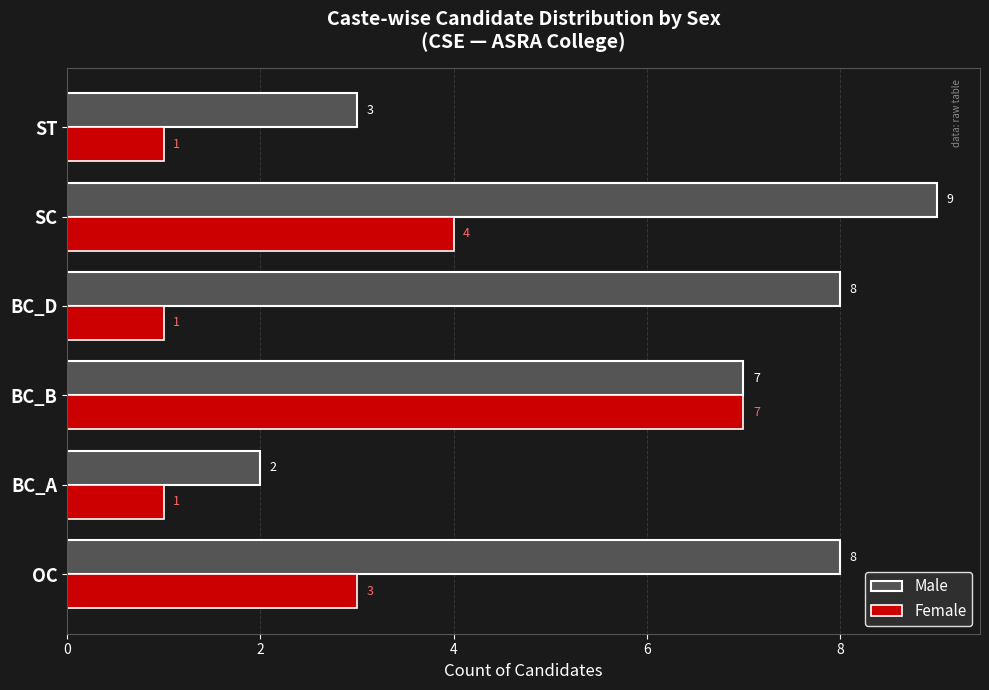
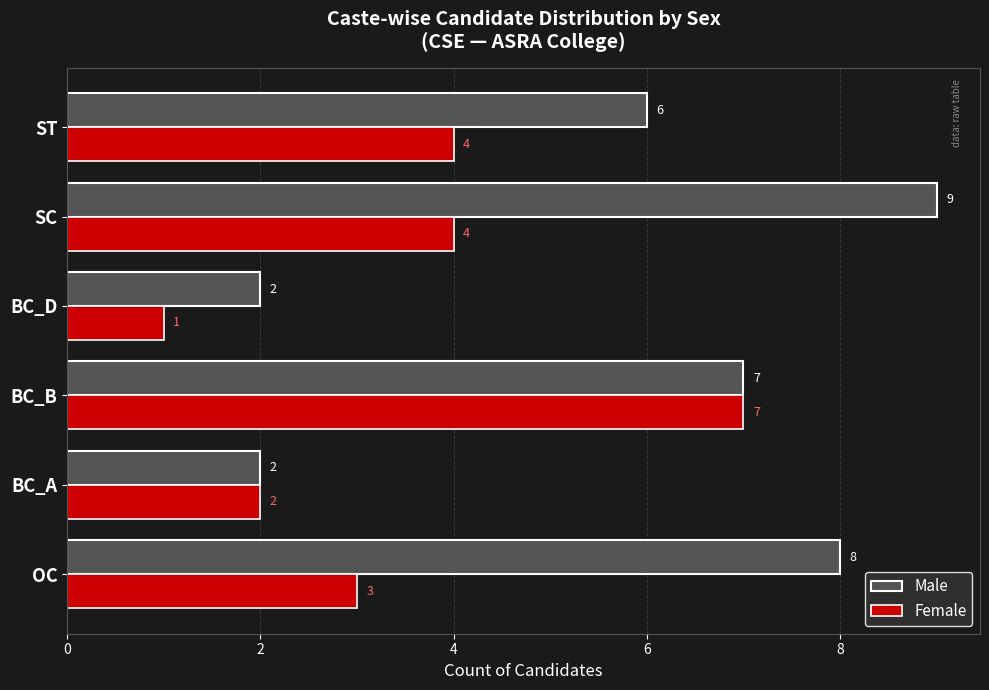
  {
    "Male": {
-     "ST": 3,
+     "ST": 6,
      "SC": 9,
-     "BC_D": 8,
+     "BC_D": 2,
      "BC_B": 7,
      "BC_A": 2,
      "OC": 8
    },
    "Female": {
-     "ST": 1,
+     "ST": 4,
      "SC": 4,
      "BC_D": 1,
      "BC_B": 7,
-     "BC_A": 1,
+     "BC_A": 2,
      "OC": 3
    }
  }
